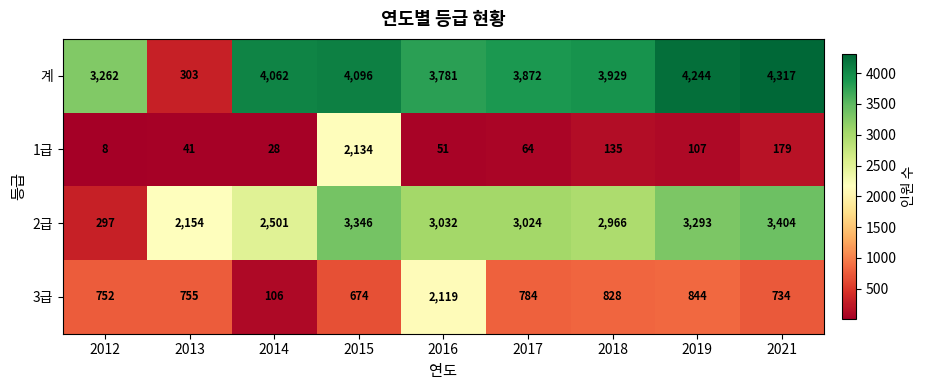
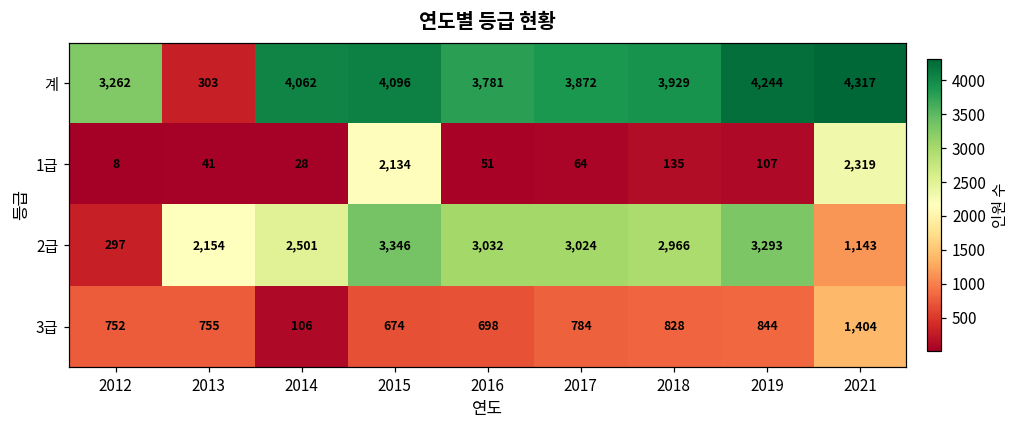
  {
    "계": {
      "2012": "3,262",
      "2013": "303",
      "2014": "4,062",
      "2015": "4,096",
      "2016": "3,781",
      "2017": "3,872",
      "2018": "3,929",
      "2019": "4,244",
      "2021": "4,317"
    },
    "1급": {
      "2012": "8",
      "2013": "41",
      "2014": "28",
      "2015": "2,134",
      "2016": "51",
      "2017": "64",
      "2018": "135",
      "2019": "107",
-     "2021": "179"
+     "2021": "2,319"
    },
    "2급": {
      "2012": "297",
      "2013": "2,154",
      "2014": "2,501",
      "2015": "3,346",
      "2016": "3,032",
      "2017": "3,024",
      "2018": "2,966",
      "2019": "3,293",
-     "2021": "3,404"
+     "2021": "1,143"
    },
    "3급": {
      "2012": "752",
      "2013": "755",
      "2014": "106",
      "2015": "674",
-     "2016": "2,119",
+     "2016": "698",
      "2017": "784",
      "2018": "828",
      "2019": "844",
-     "2021": "734"
+     "2021": "1,404"
    }
  }
